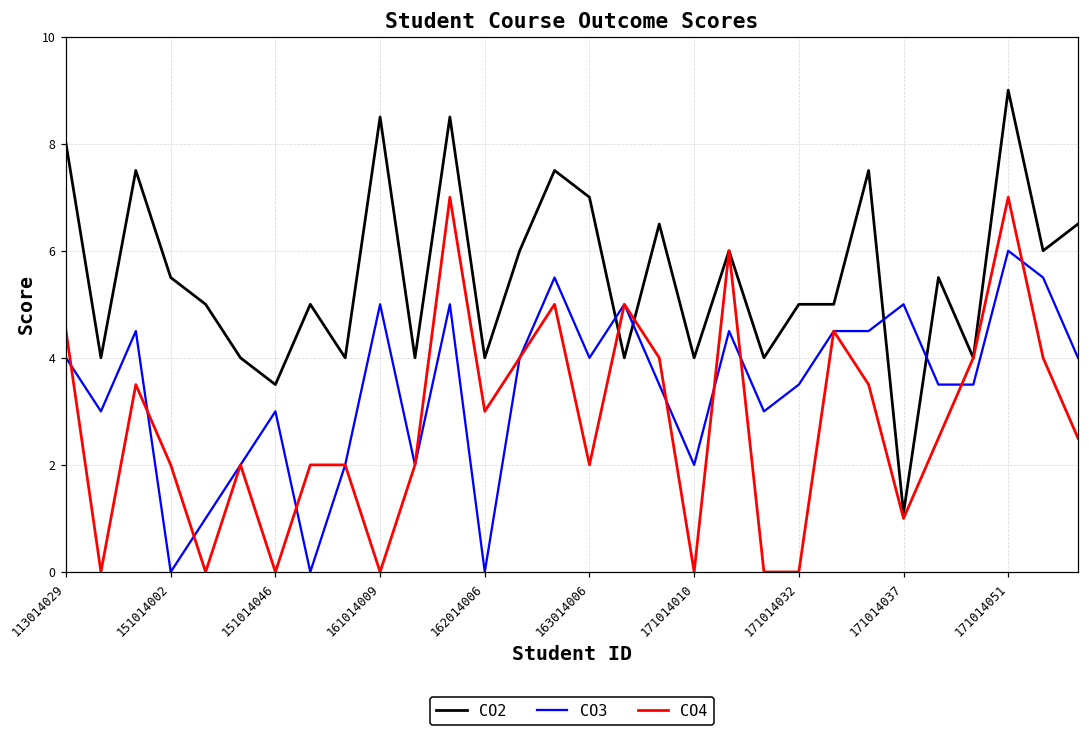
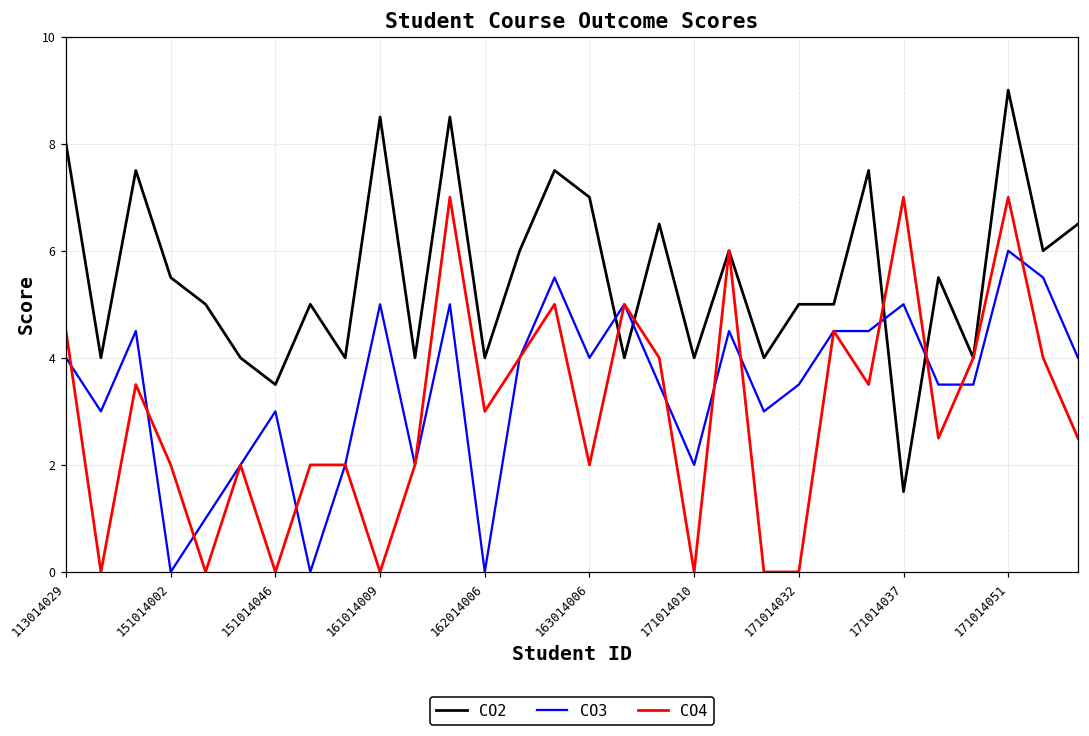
  {
    "CO2": {
      "113014029": 8.0,
      "151014002": 5.5,
      "151014046": 3.5,
      "161014009": 8.5,
      "162014006": 4.0,
      "163014006": 7.0,
      "171014010": 4.0,
      "171014032": 5.0,
-     "171014037": 1.1,
+     "171014037": 1.5,
      "171014051": 9.0
    },
    "CO3": {
      "113014029": 4.0,
      "151014002": 0.0,
      "151014046": 3.0,
      "161014009": 5.0,
      "162014006": 0.0,
      "163014006": 4.0,
      "171014010": 2.0,
      "171014032": 3.5,
      "171014037": 5.0,
      "171014051": 6.0
    },
    "CO4": {
      "113014029": 4.5,
      "151014002": 2,
      "151014046": 0,
      "161014009": 0,
      "162014006": 3,
      "163014006": 2,
      "171014010": 0,
      "171014032": 0,
-     "171014037": 1,
+     "171014037": 7,
      "171014051": 7
    }
  }
